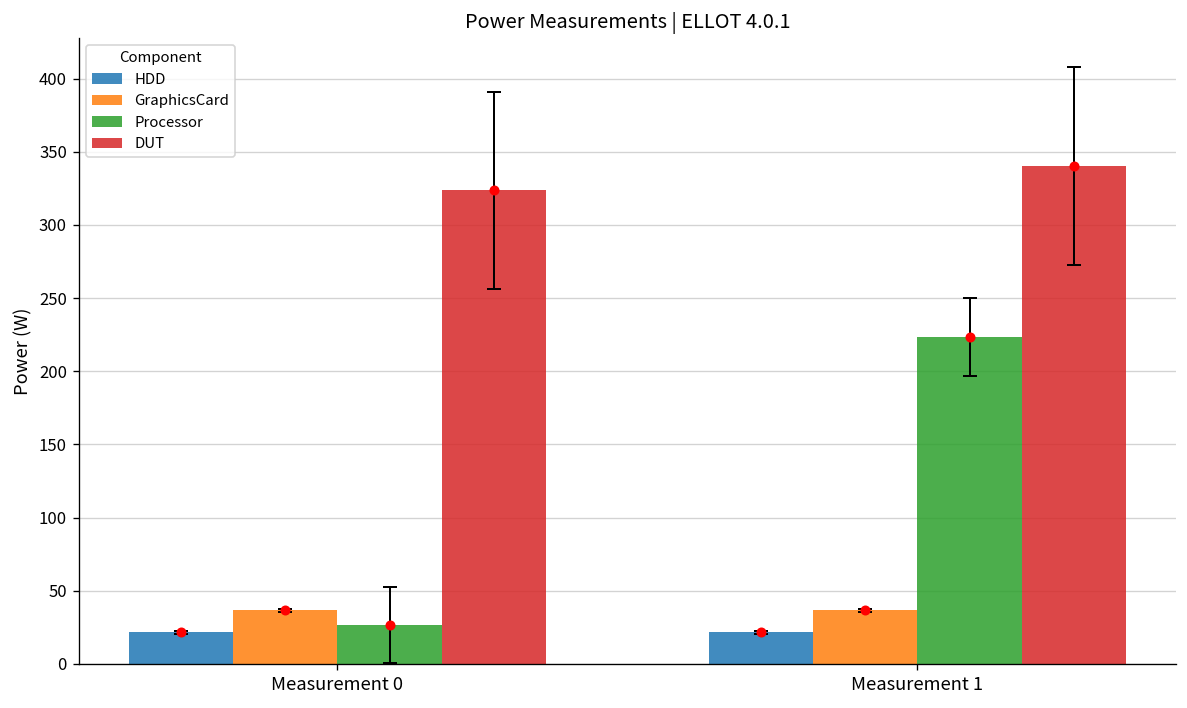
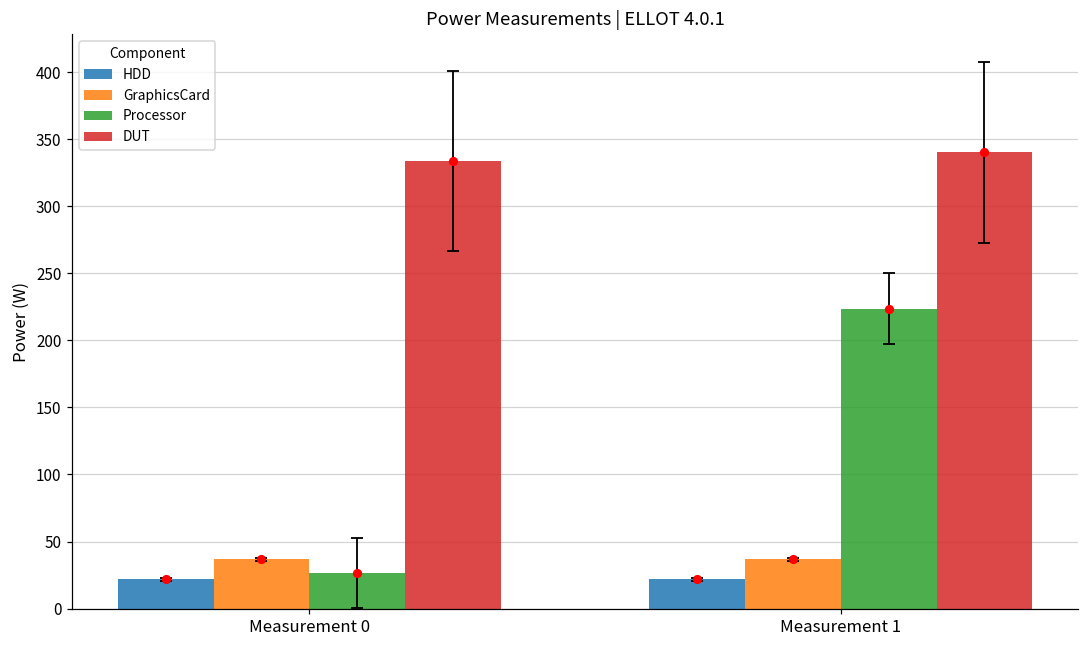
  {
    "GraphicsCard": {
      "Measurement 0": 37,
      "Measurement 1": 37
    },
    "Processor": {
      "Measurement 0": 26,
      "Measurement 1": 224
    },
    "DUT": {
-     "Measurement 0": 324,
+     "Measurement 0": 334,
      "Measurement 1": 340
    }
  }
